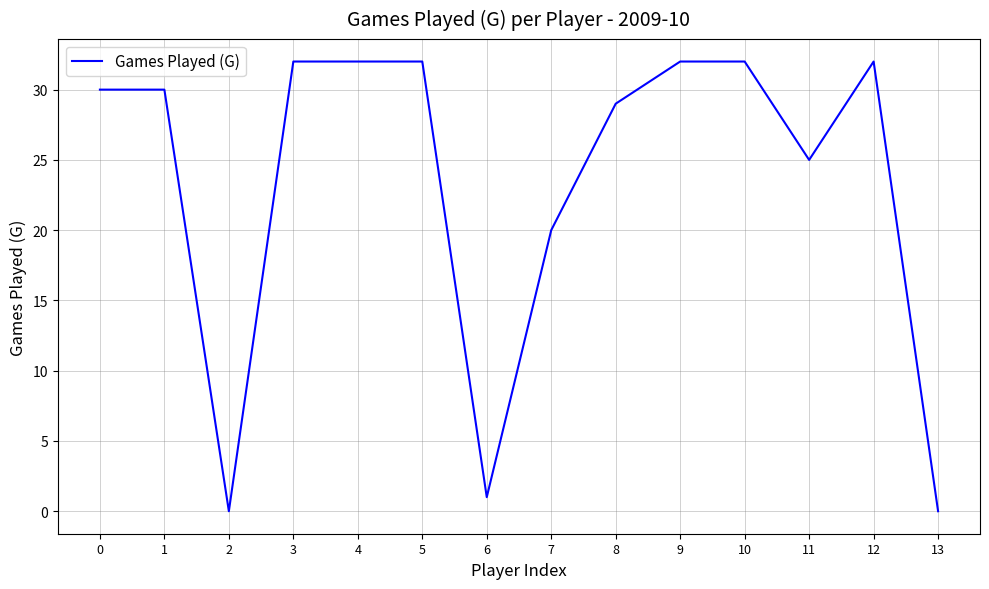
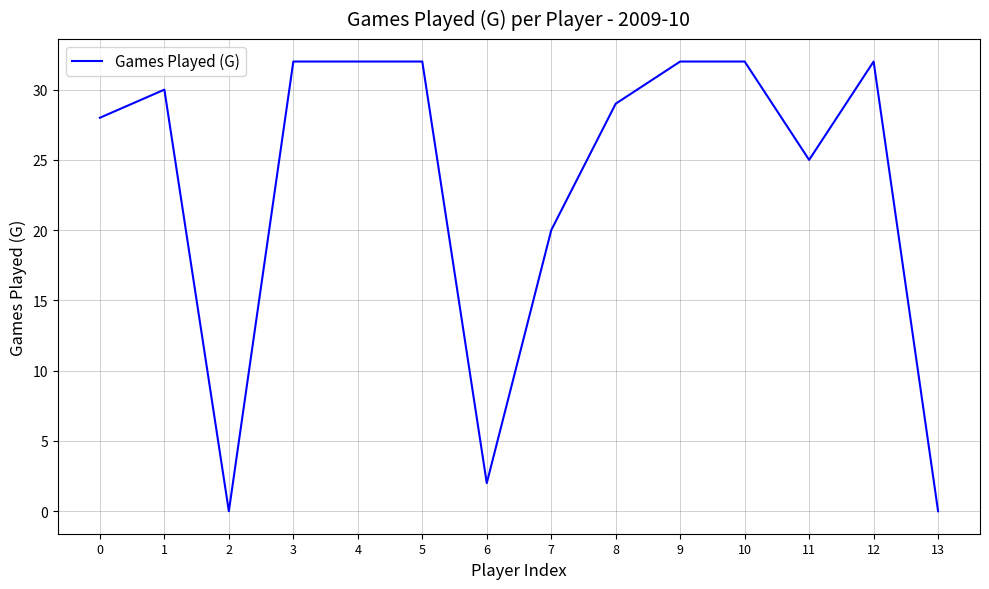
  {
-   "0": 30,
+   "0": 28,
    "1": 30,
    "2": 0,
    "3": 32,
    "4": 32,
    "5": 32,
-   "6": 1,
+   "6": 2,
    "7": 20,
    "8": 29,
    "9": 32,
    "10": 32,
    "11": 25,
    "12": 32,
    "13": 0
  }
